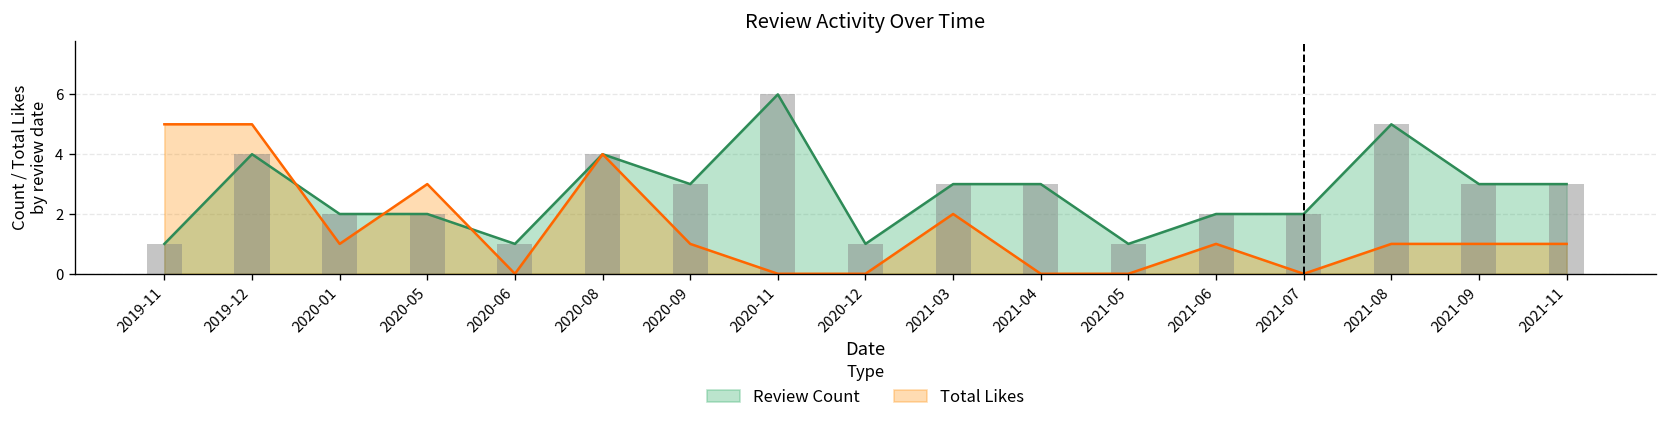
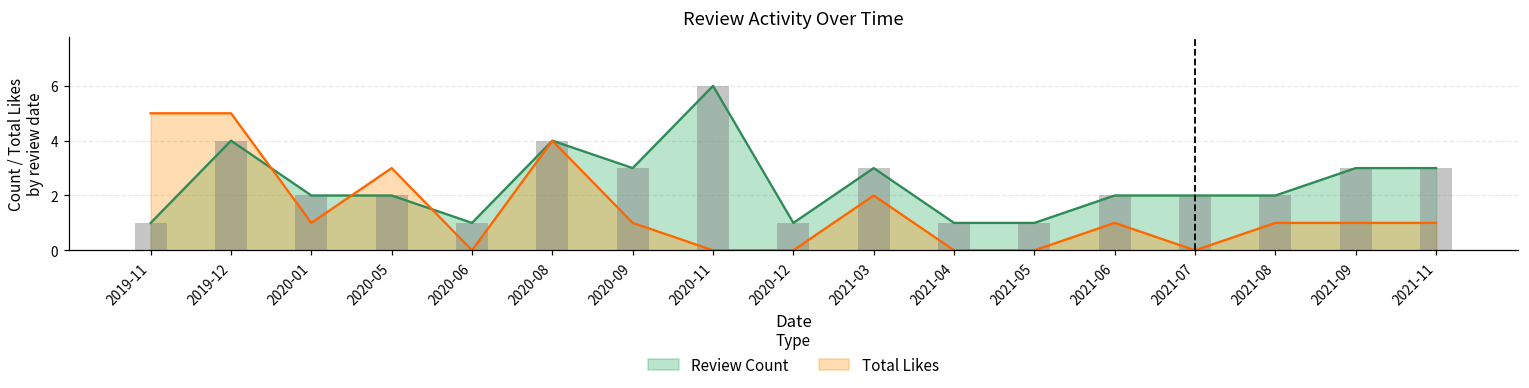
  {
    "Review Count": {
      "2019-11": 1,
      "2019-12": 4,
      "2020-01": 2,
      "2020-05": 2,
      "2020-06": 1,
      "2020-08": 4,
      "2020-09": 3,
      "2020-11": 6,
      "2020-12": 1,
      "2021-03": 3,
-     "2021-04": 3,
+     "2021-04": 1,
      "2021-05": 1,
      "2021-06": 2,
      "2021-07": 2,
-     "2021-08": 5,
+     "2021-08": 2,
      "2021-09": 3,
      "2021-11": 3
    },
    "Total Likes": {
      "2019-11": 5,
      "2019-12": 5,
      "2020-01": 1,
      "2020-05": 3,
      "2020-06": 0,
      "2020-09": 1,
      "2020-11": 0,
      "2020-12": 0,
      "2021-03": 2,
      "2021-04": 0,
      "2021-05": 0,
      "2021-06": 1,
      "2021-07": 0,
      "2021-08": 1,
      "2021-09": 1,
      "2021-11": 1
    }
  }
